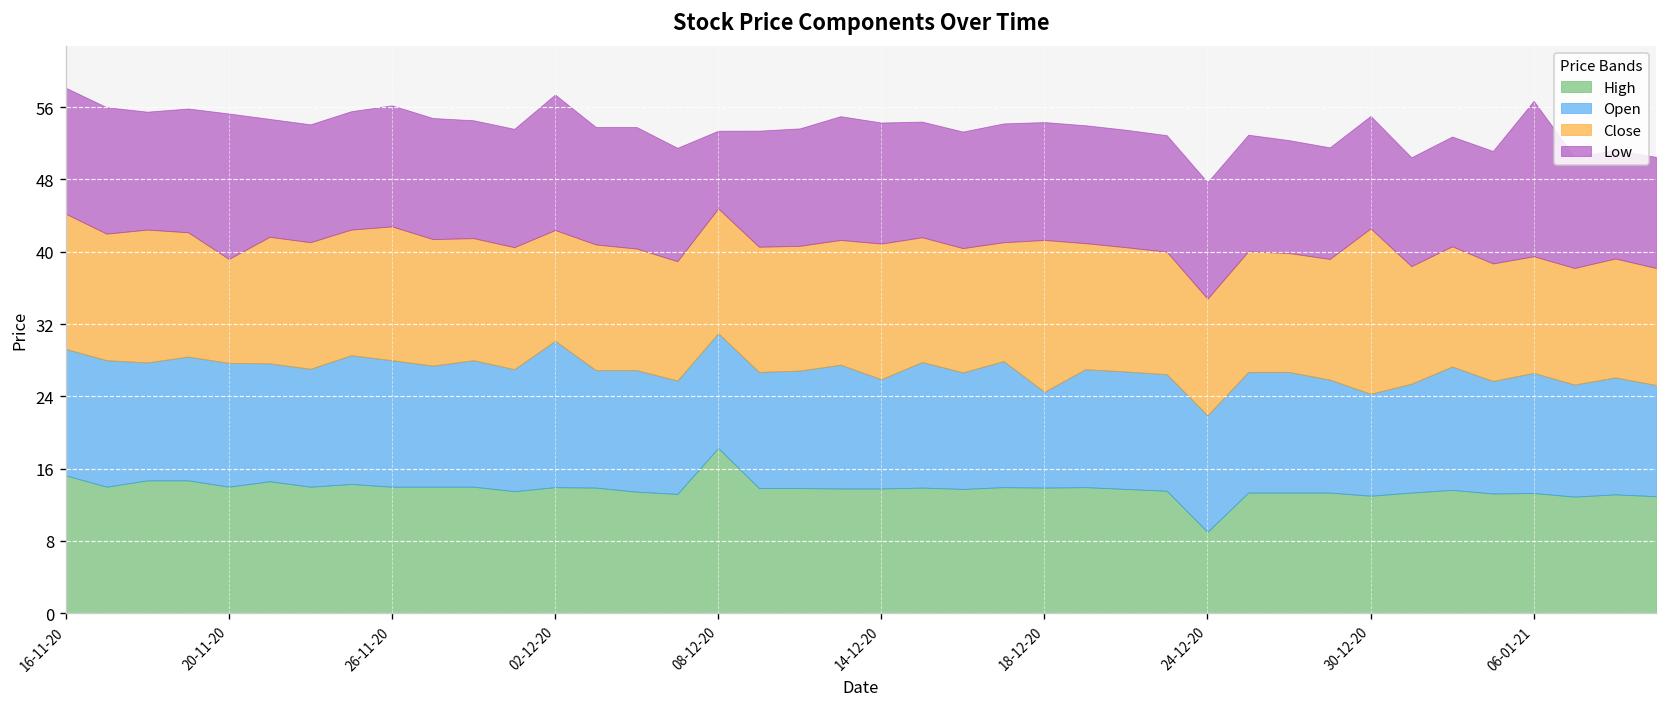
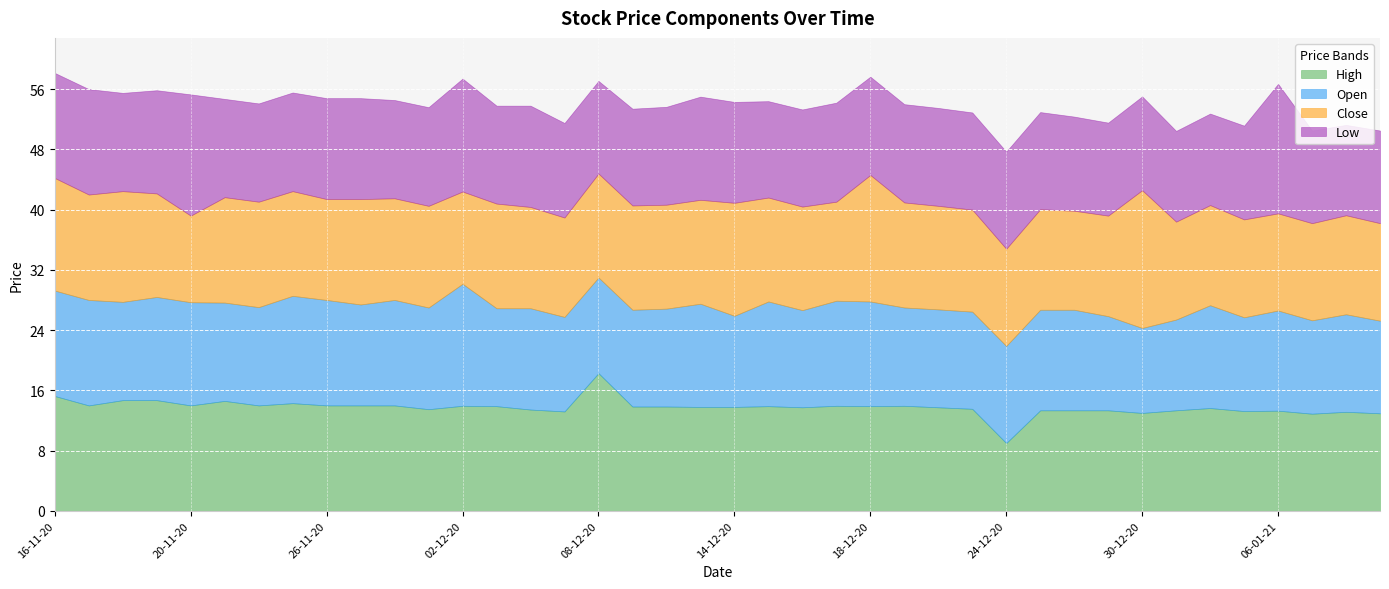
  {
    "High": {
      "16-11-20": 15,
      "20-11-20": 14,
      "26-11-20": 14,
      "02-12-20": 14,
      "08-12-20": 18,
      "14-12-20": 14,
      "18-12-20": 14,
      "24-12-20": 9,
      "30-12-20": 13,
      "06-01-21": 13
    },
    "Open": {
      "16-11-20": 14,
      "20-11-20": 14,
      "26-11-20": 14,
      "02-12-20": 16,
      "08-12-20": 13,
      "14-12-20": 12,
-     "18-12-20": 11,
+     "18-12-20": 14,
      "24-12-20": 13,
      "30-12-20": 11,
      "06-01-21": 13
    },
    "Close": {
      "16-11-20": 15,
      "20-11-20": 12,
-     "26-11-20": 15,
+     "26-11-20": 13,
      "02-12-20": 12,
      "08-12-20": 14,
      "14-12-20": 15,
      "18-12-20": 17,
      "24-12-20": 13,
      "30-12-20": 18,
      "06-01-21": 13
    },
    "Low": {
      "16-11-20": 14,
      "20-11-20": 16,
      "26-11-20": 13,
      "02-12-20": 15,
-     "08-12-20": 9,
+     "08-12-20": 12,
      "14-12-20": 13,
      "18-12-20": 13,
      "24-12-20": 13,
      "30-12-20": 12,
      "06-01-21": 17
    }
  }
